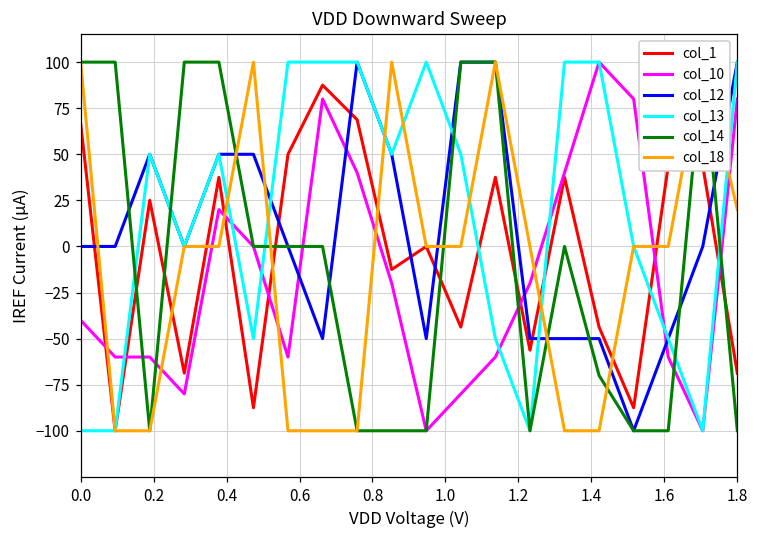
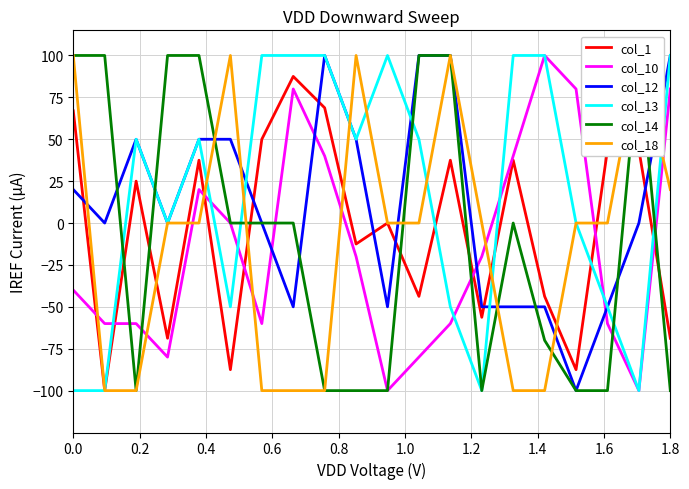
  {
    "col_1": {
      "0.0": 67,
      "1.8": -69
    },
    "col_10": {
      "0.0": -40,
      "1.8": 80
    },
    "col_12": {
-     "0.0": 0
+     "0.0": 20
    },
    "col_13": {
      "0.0": -100
    },
    "col_14": {
      "1.8": -100
    },
    "col_18": {
      "1.8": 20
    }
  }
